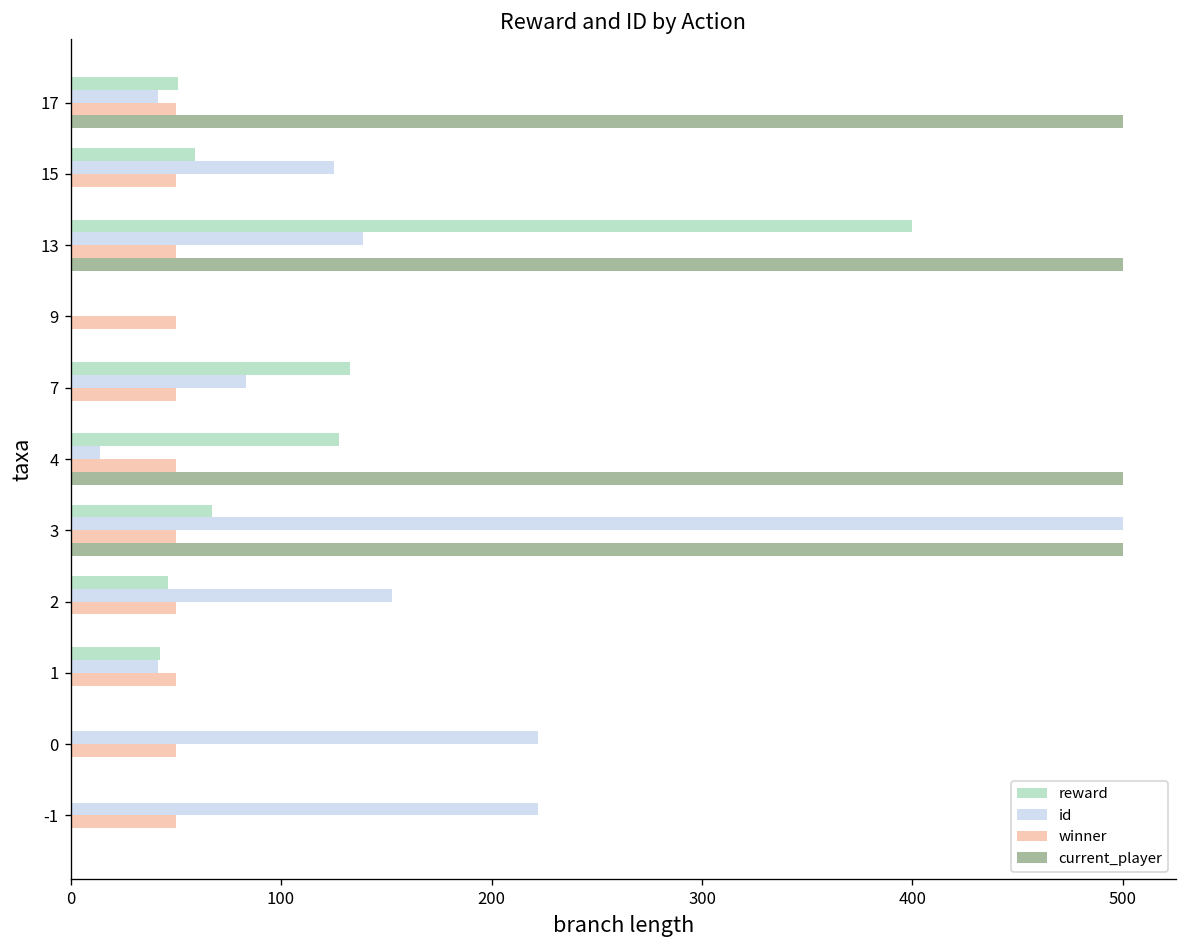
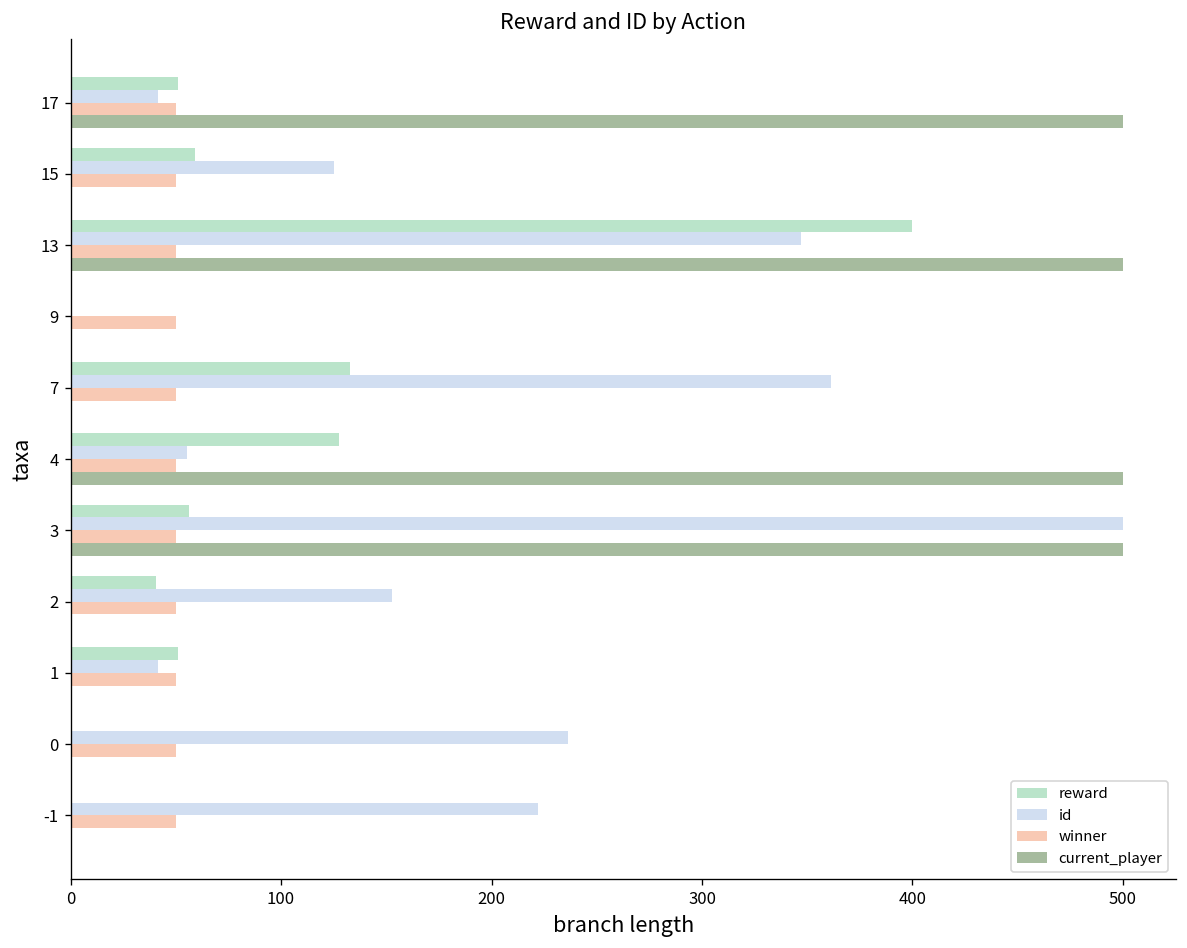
  {
    "reward": {
      "17": 51,
      "15": 59,
      "13": 400,
      "9": 0,
      "7": 133,
      "4": 127,
-     "3": 67,
-     "2": 46,
-     "1": 43
+     "3": 56,
+     "2": 41,
+     "1": 51
    },
    "id": {
      "17": 42,
      "15": 125,
-     "13": 139,
+     "13": 347,
      "9": 0,
-     "7": 83,
-     "4": 14,
+     "7": 361,
+     "4": 56,
      "3": 500,
      "2": 153,
      "1": 42,
-     "0": 222,
+     "0": 236,
      "-1": 222
    },
    "winner": {
      "17": 50,
      "15": 50,
      "13": 50,
      "9": 50,
      "7": 50,
      "4": 50,
      "3": 50,
      "2": 50,
      "1": 50,
      "0": 50,
      "-1": 50
    },
    "current_player": {
      "17": 500,
      "15": 0,
      "13": 500,
      "9": 0,
      "7": 0,
      "4": 500,
      "3": 500,
      "2": 0,
      "1": 0,
      "0": 0,
      "-1": 0
    }
  }
